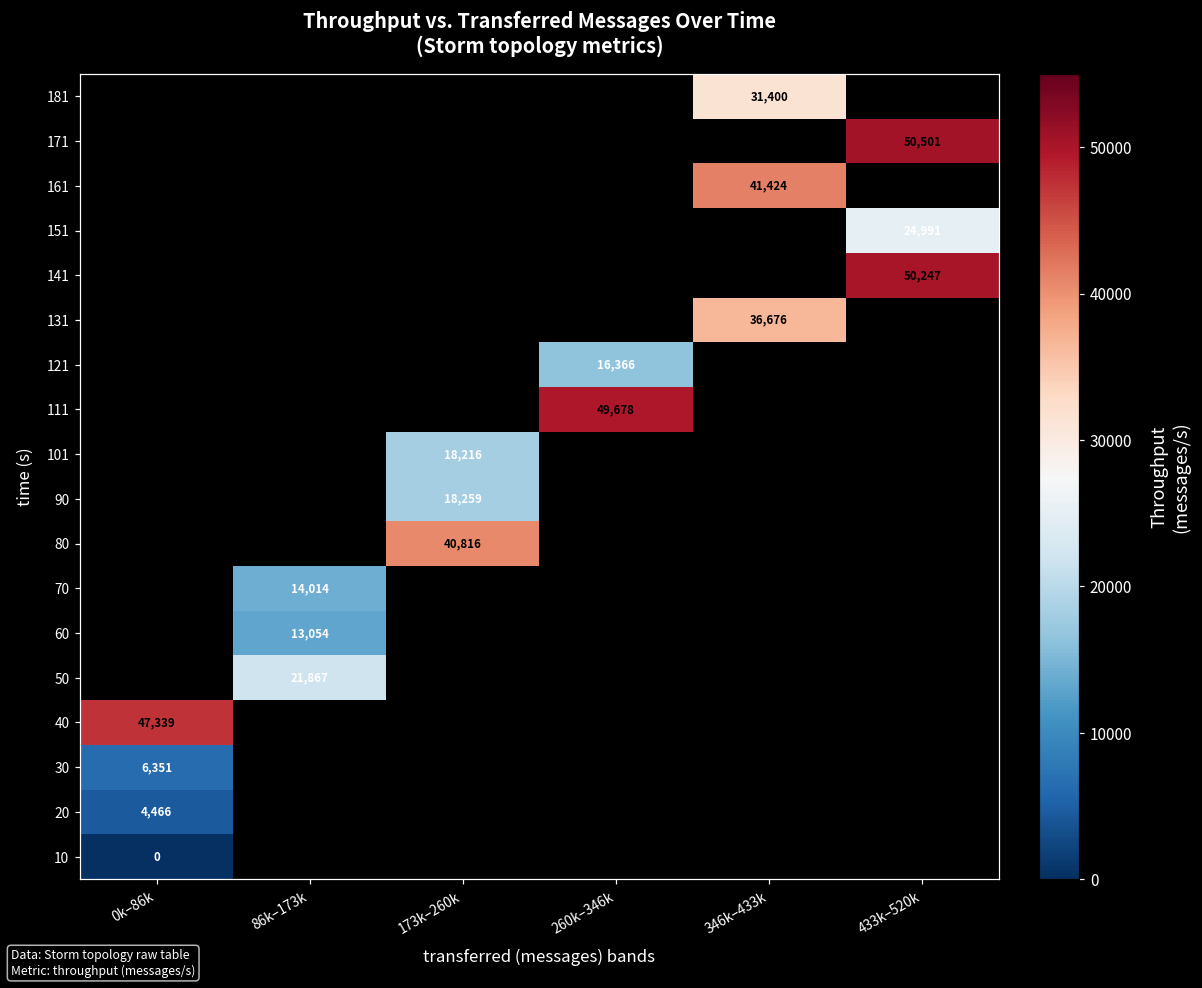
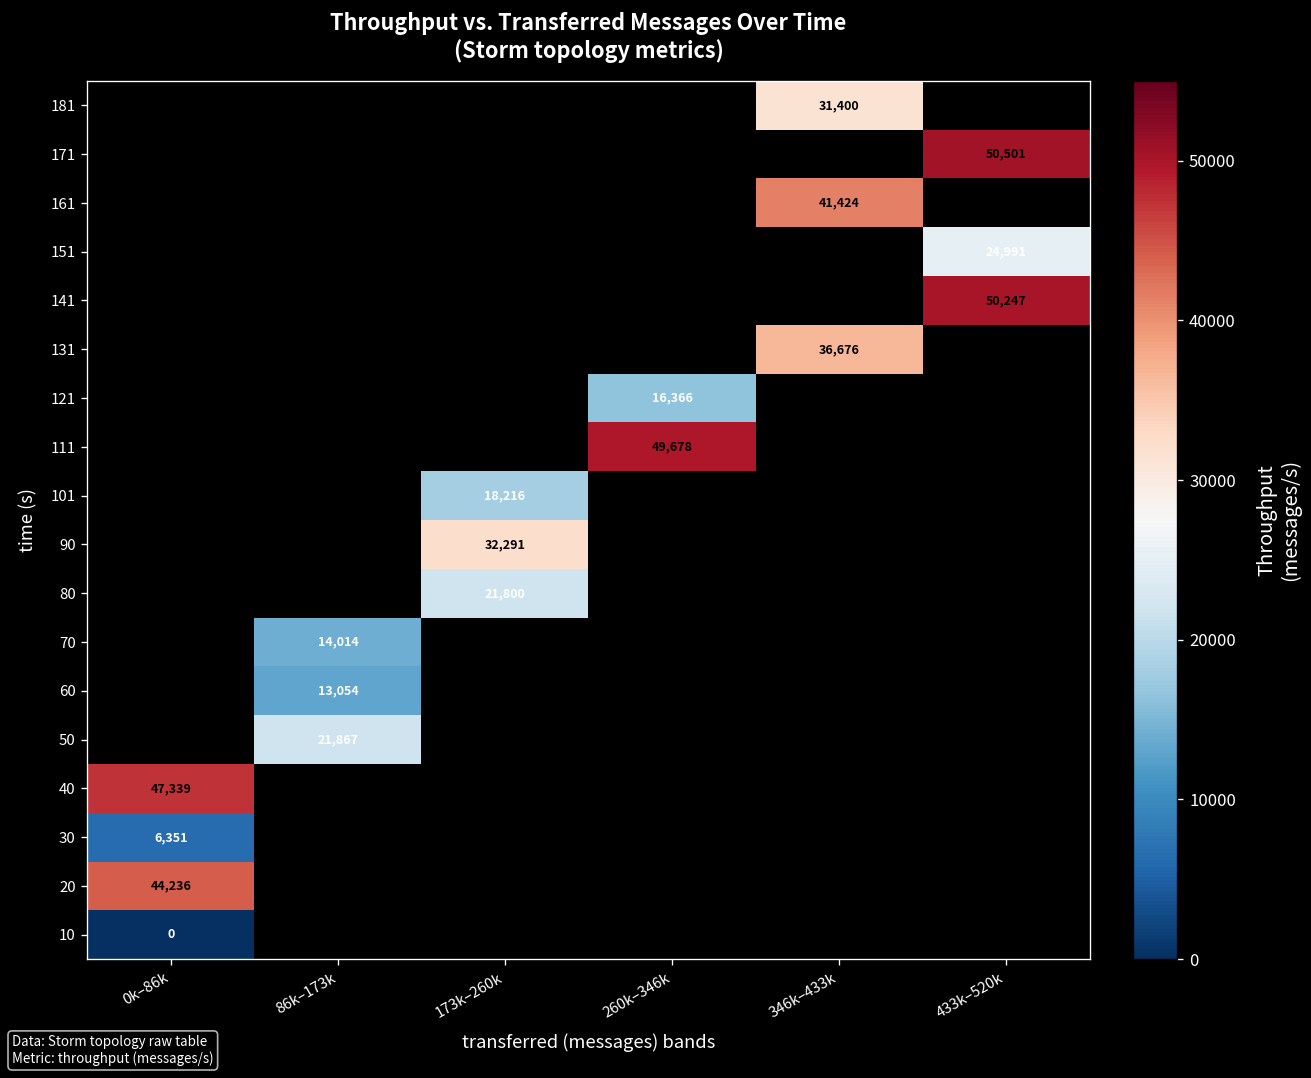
  {
    "181": {
      "346k–433k": "31,400"
    },
    "171": {
      "433k–520k": "50,501"
    },
    "161": {
      "346k–433k": "41,424"
    },
    "141": {
      "433k–520k": "50,247"
    },
    "131": {
      "346k–433k": "36,676"
    },
    "121": {
      "260k–346k": "16,366"
    },
    "111": {
      "260k–346k": "49,678"
    },
    "101": {
      "173k–260k": "18,216"
    },
    "90": {
-     "173k–260k": "18,259"
+     "173k–260k": "32,291"
    },
    "80": {
-     "173k–260k": "40,816"
+     "173k–260k": "21,800"
    },
    "70": {
      "86k–173k": "14,014"
    },
    "60": {
      "86k–173k": "13,054"
    },
    "50": {
      "86k–173k": "21,867"
    },
    "40": {
      "0k–86k": "47,339"
    },
    "30": {
      "0k–86k": "6,351"
    },
    "20": {
-     "0k–86k": "4,466"
+     "0k–86k": "44,236"
    },
    "10": {
      "0k–86k": "0"
    }
  }
